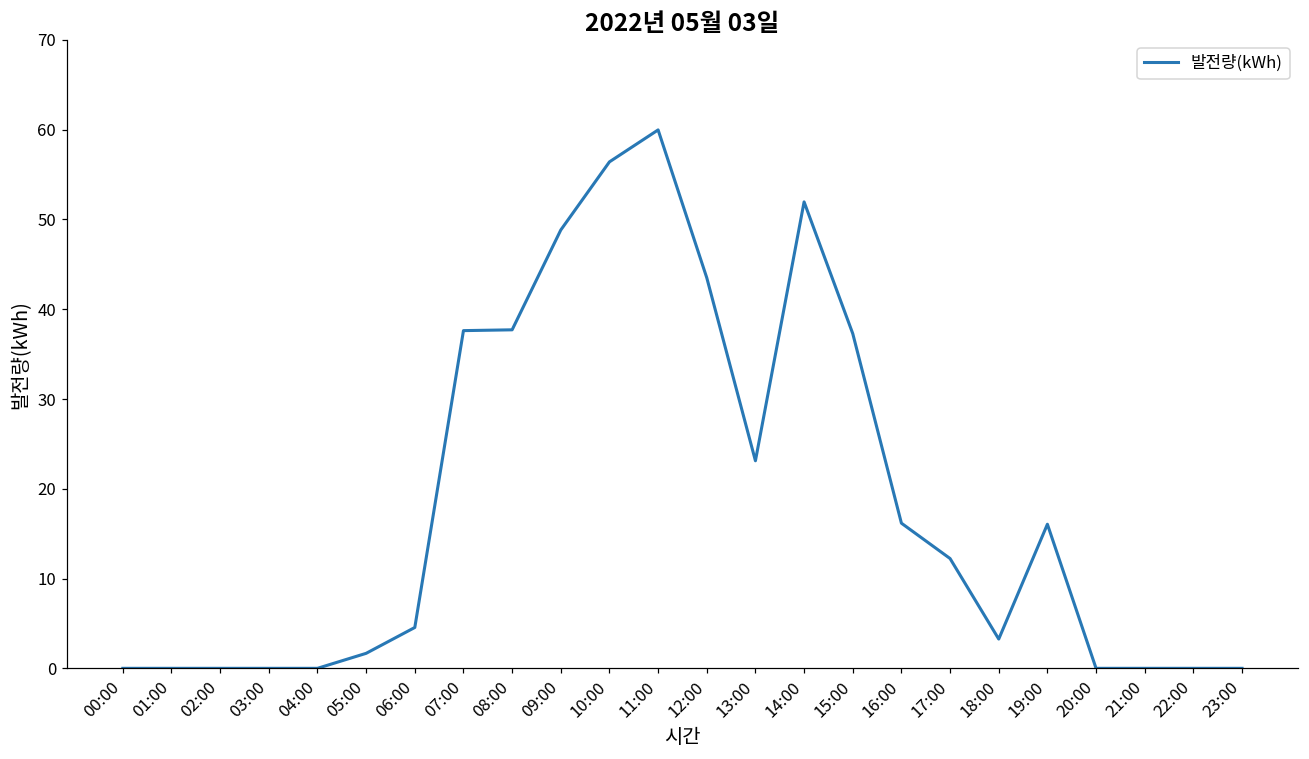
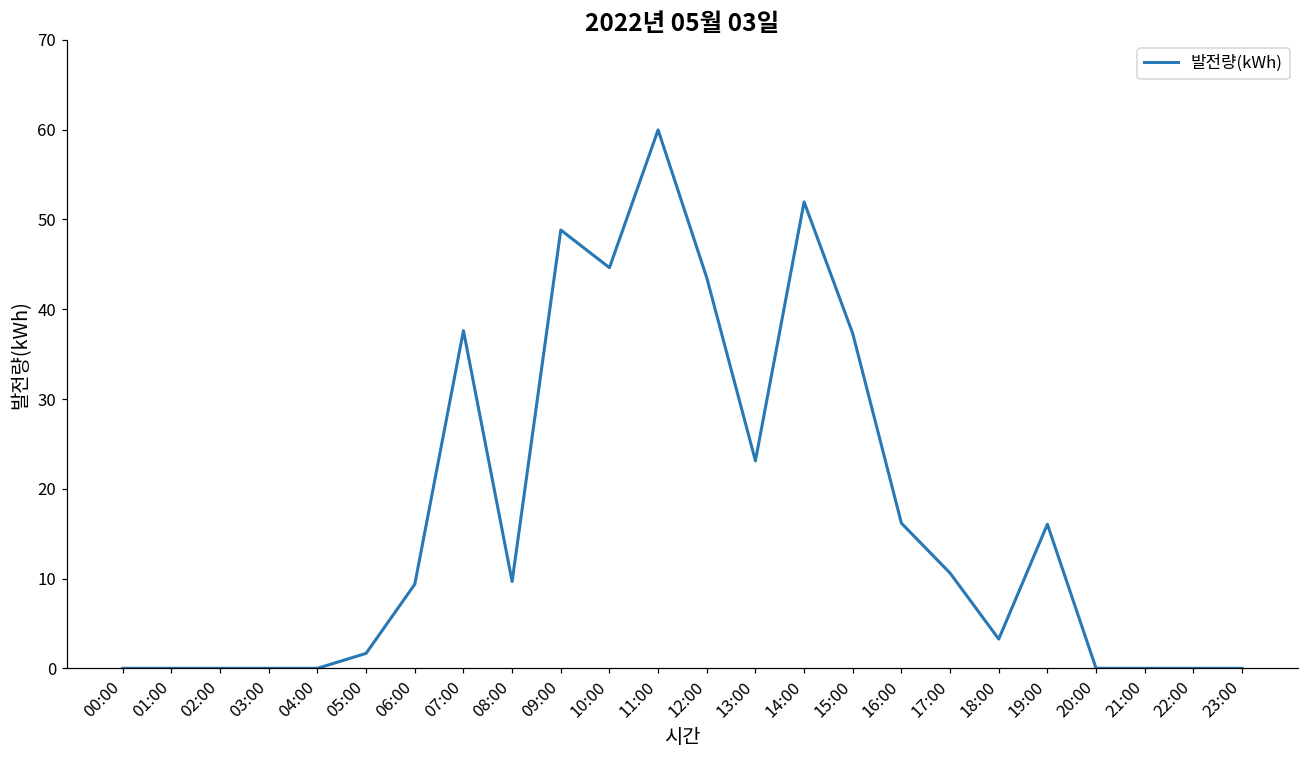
  {
    "00:00": 0,
    "01:00": 0,
    "02:00": 0,
    "03:00": 0,
    "04:00": 0,
    "05:00": 2,
-   "06:00": 5,
+   "06:00": 9,
    "07:00": 38,
-   "08:00": 38,
+   "08:00": 10,
    "09:00": 49,
-   "10:00": 56,
+   "10:00": 45,
    "11:00": 60,
    "12:00": 44,
    "13:00": 23,
    "14:00": 52,
    "15:00": 37,
    "16:00": 16,
-   "17:00": 12,
+   "17:00": 11,
    "18:00": 3,
    "19:00": 16,
    "20:00": 0,
    "21:00": 0,
    "22:00": 0,
    "23:00": 0
  }
